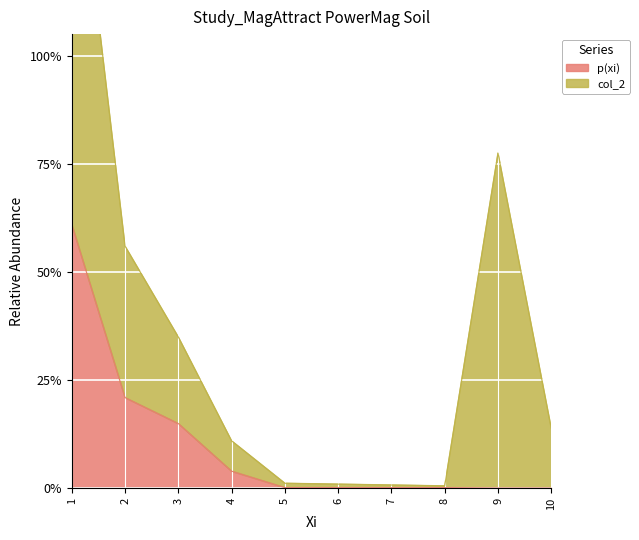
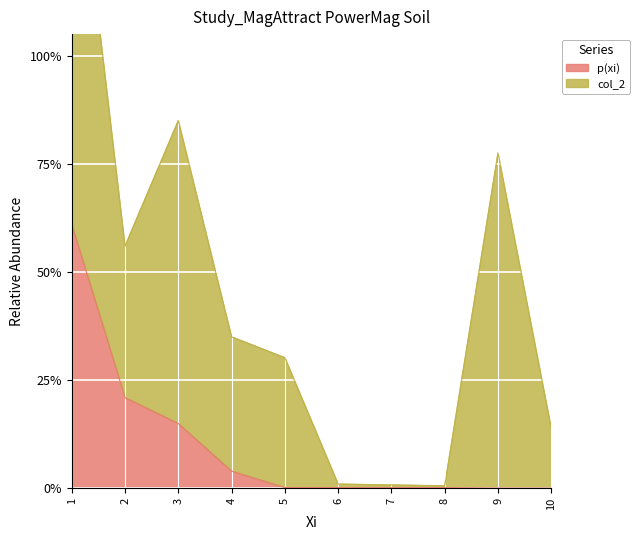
  {
    "p(xi)": {
      "1": "61%",
      "2": "21%",
      "3": "15%",
      "4": "4%",
      "5": "0%",
      "6": "0%",
      "7": "0%",
      "9": "0%",
      "10": "0%"
    },
    "col_2": {
      "2": "35%",
-     "3": "20%",
-     "4": "7%",
-     "5": "1%",
+     "3": "70%",
+     "4": "31%",
+     "5": "30%",
      "6": "1%",
      "7": "1%",
      "9": "77%",
      "10": "14%"
    }
  }
